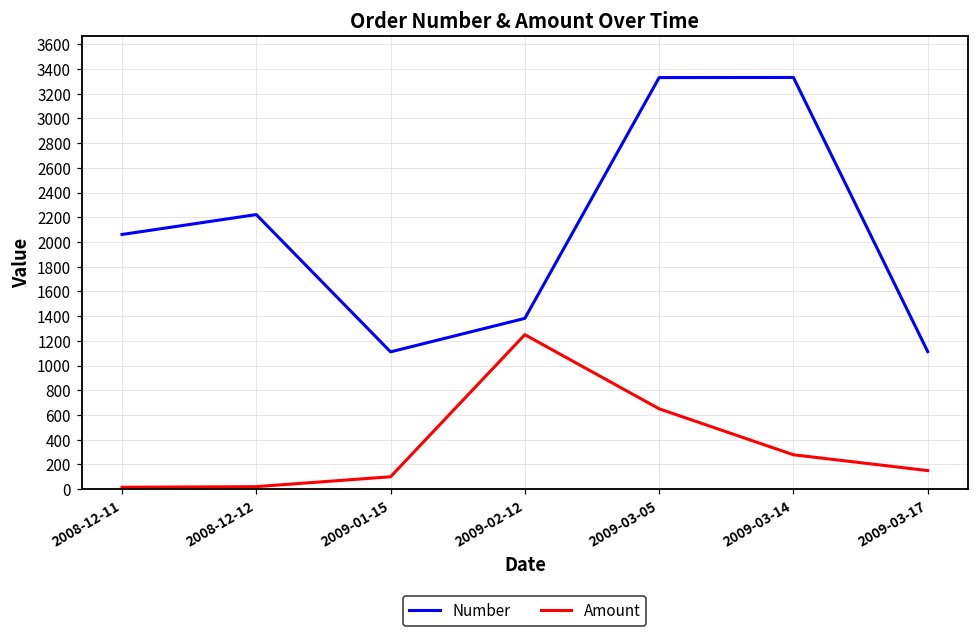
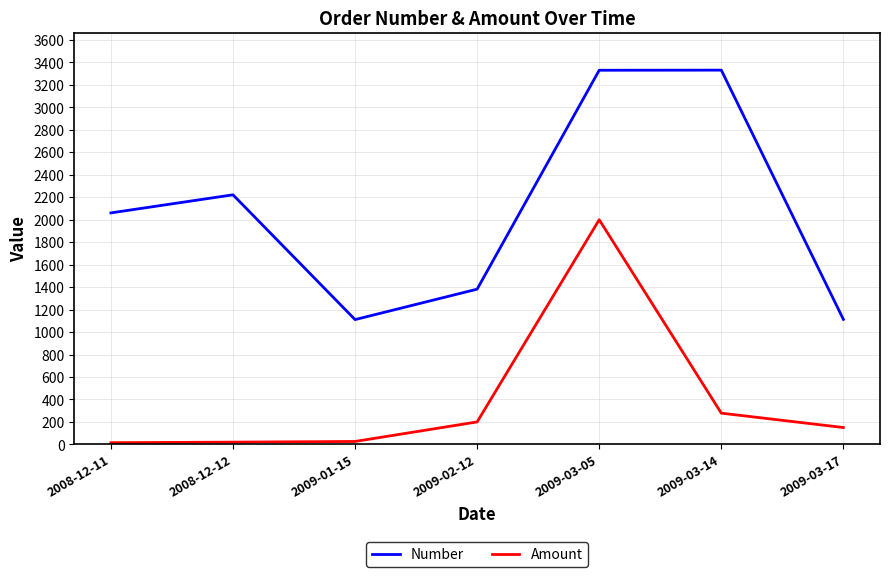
  {
    "Number": {
      "2008-12-11": 2060,
      "2008-12-12": 2220,
      "2009-01-15": 1110,
      "2009-02-12": 1380,
      "2009-03-05": 3330,
      "2009-03-14": 3330,
      "2009-03-17": 1110
    },
    "Amount": {
      "2008-12-11": 20,
      "2008-12-12": 20,
-     "2009-01-15": 100,
-     "2009-02-12": 1250,
-     "2009-03-05": 650,
+     "2009-01-15": 30,
+     "2009-02-12": 200,
+     "2009-03-05": 2000,
      "2009-03-14": 280,
      "2009-03-17": 150
    }
  }
